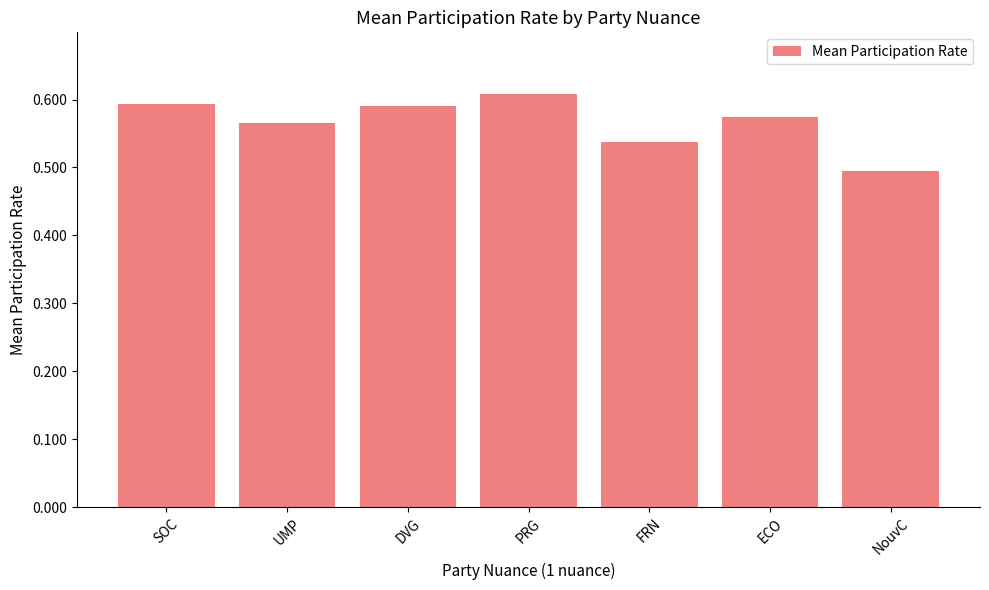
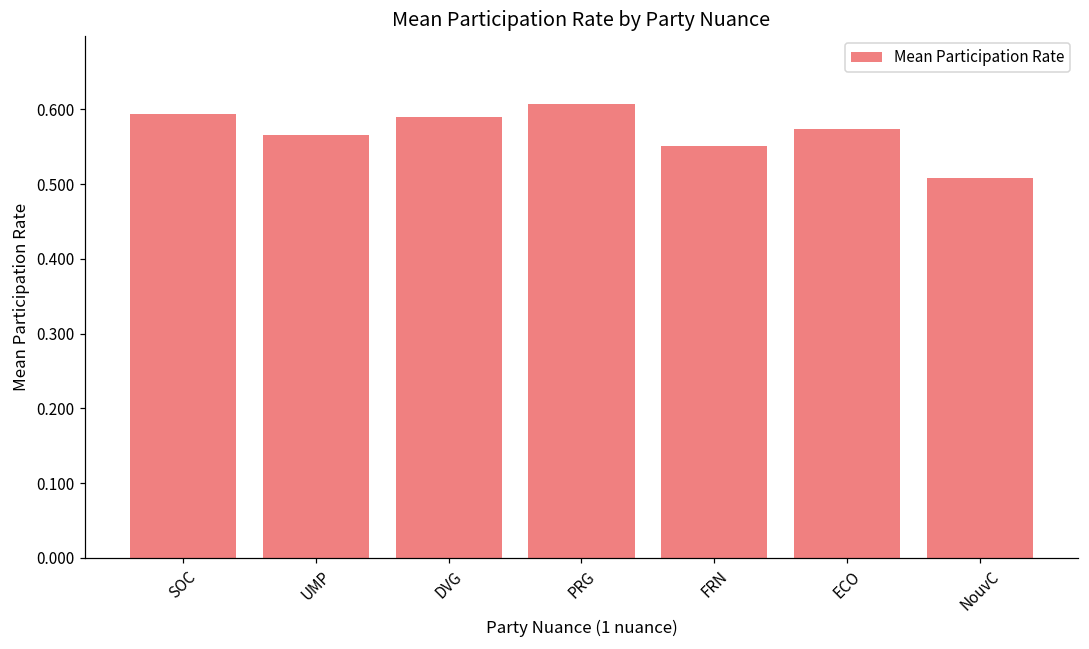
  {
    "SOC": 0.59,
    "UMP": 0.57,
    "DVG": 0.59,
    "PRG": 0.61,
-   "FRN": 0.54,
+   "FRN": 0.55,
    "ECO": 0.57,
-   "NouvC": 0.49
+   "NouvC": 0.51
  }
